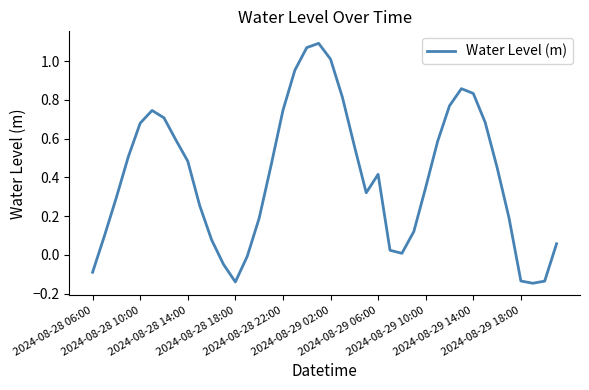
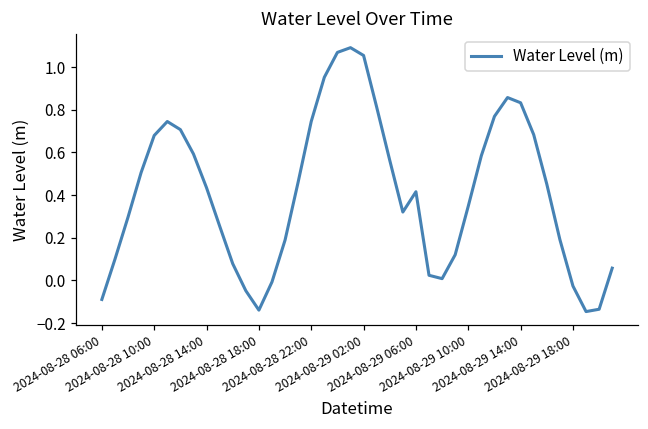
  {
    "2024-08-28 06:00": -0.09,
    "2024-08-28 10:00": 0.68,
-   "2024-08-28 14:00": 0.48,
+   "2024-08-28 14:00": 0.43,
    "2024-08-28 18:00": -0.14,
    "2024-08-28 22:00": 0.75,
-   "2024-08-29 02:00": 1.01,
+   "2024-08-29 02:00": 1.05,
    "2024-08-29 06:00": 0.42,
    "2024-08-29 10:00": 0.35,
    "2024-08-29 14:00": 0.83,
-   "2024-08-29 18:00": -0.13
+   "2024-08-29 18:00": -0.03
  }
